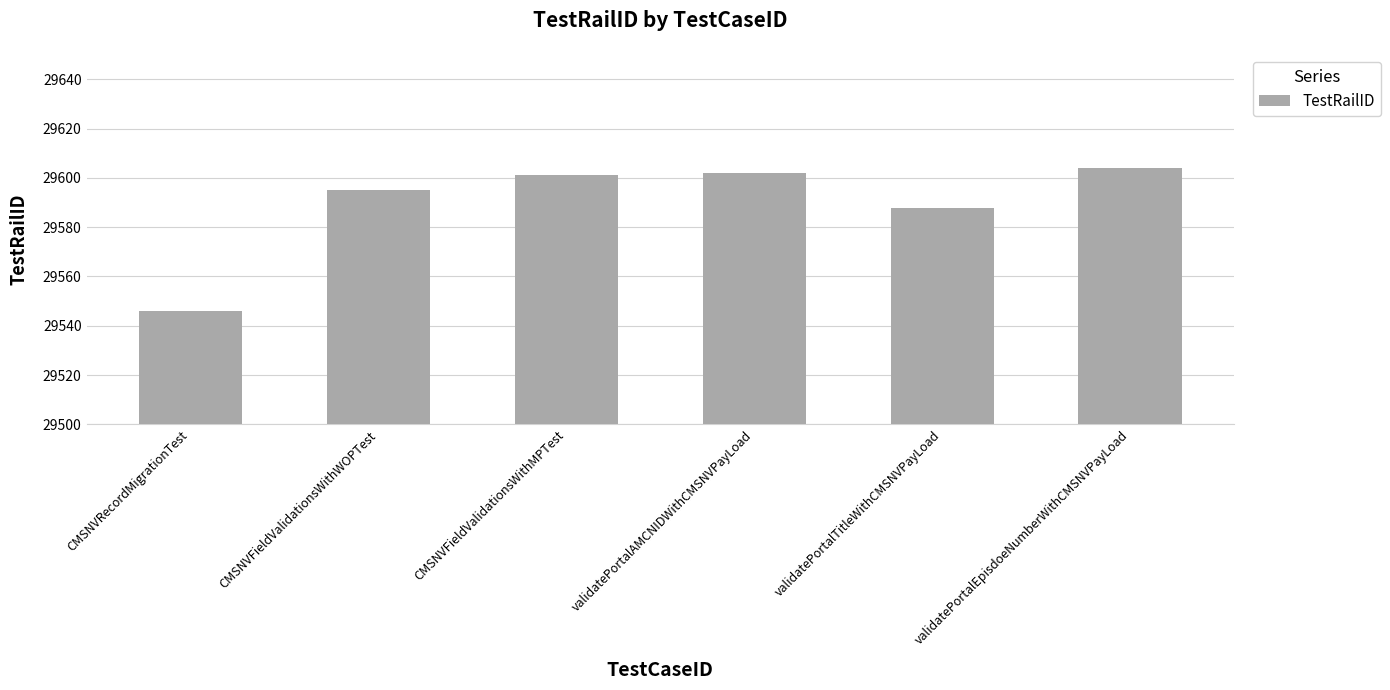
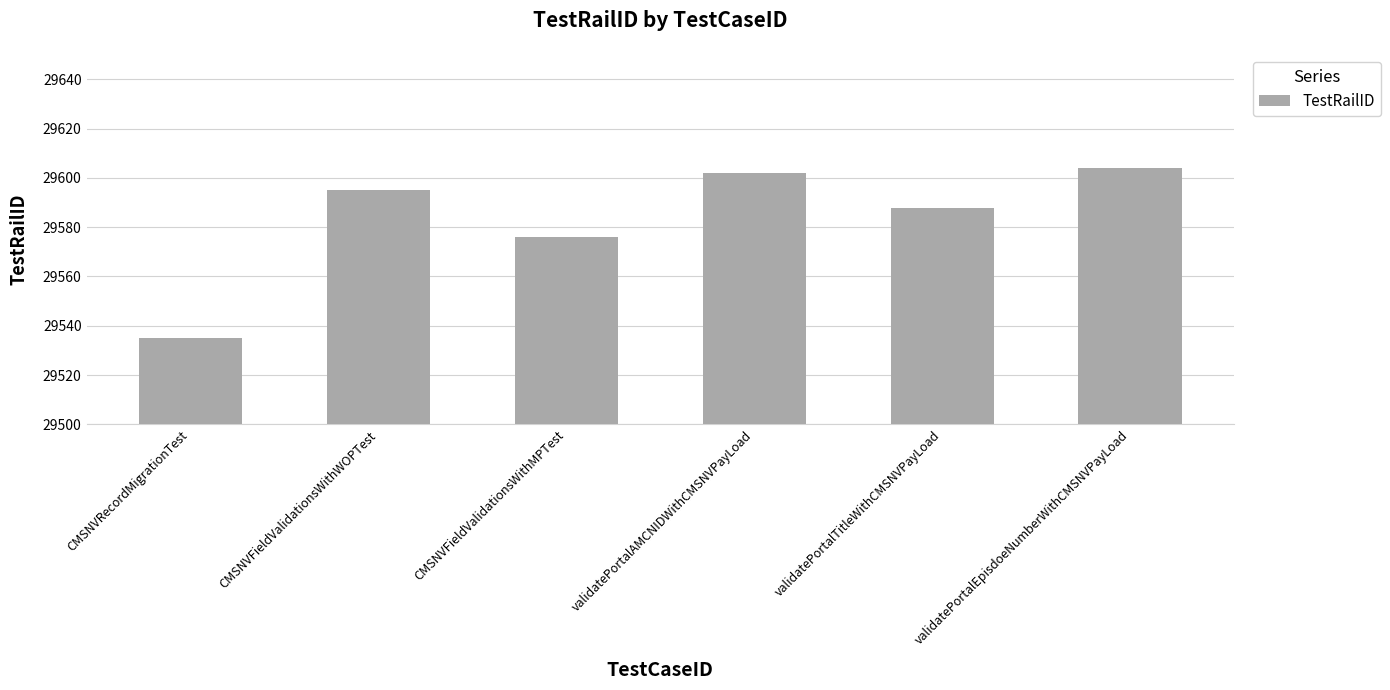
  {
-   "CMSNVRecordMigrationTest": 29546,
+   "CMSNVRecordMigrationTest": 29535,
    "CMSNVFieldValidationsWithWOPTest": 29595,
-   "CMSNVFieldValidationsWithMPTest": 29601,
+   "CMSNVFieldValidationsWithMPTest": 29576,
    "validatePortalAMCNIDWithCMSNVPayLoad": 29602,
    "validatePortalTitleWithCMSNVPayLoad": 29588,
    "validatePortalEpisdoeNumberWithCMSNVPayLoad": 29604
  }
